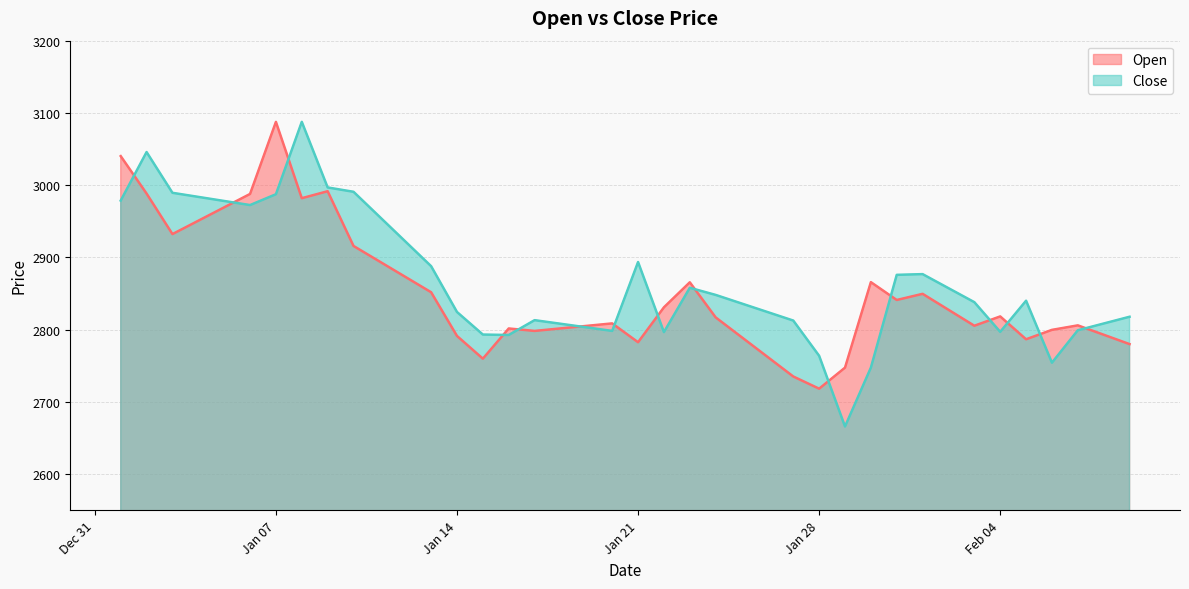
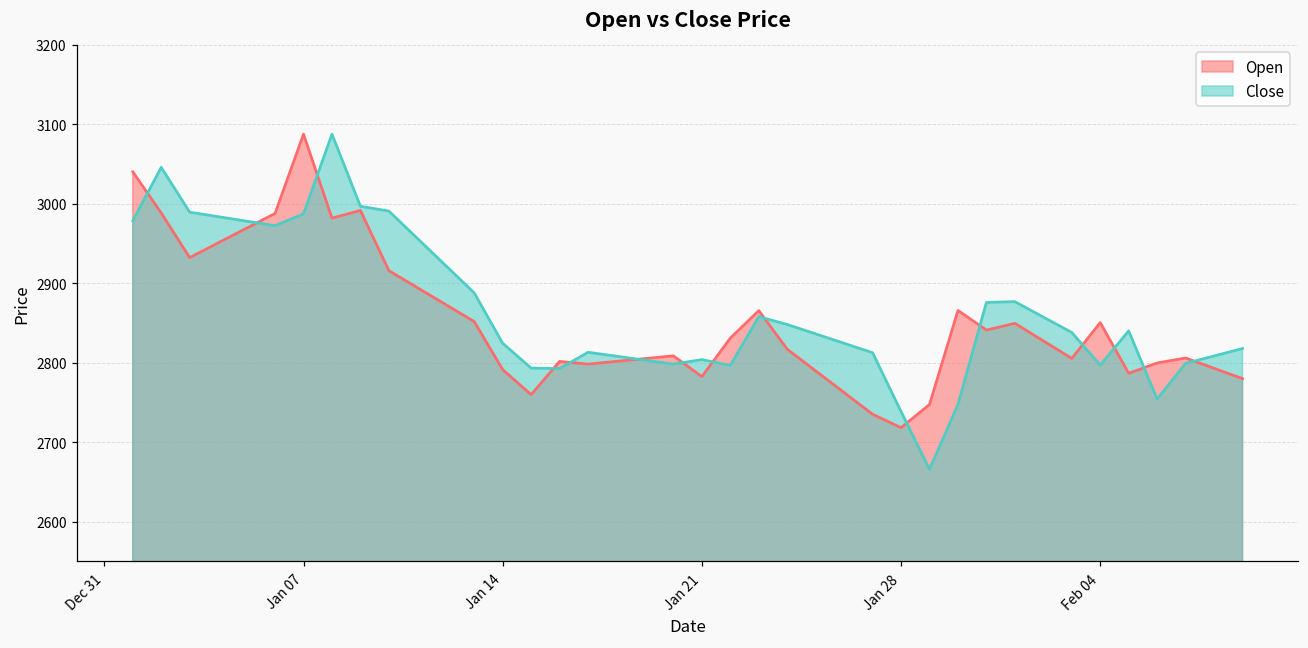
  {
    "Open": {
      "Jan 07": 3090,
      "Jan 14": 2790,
      "Jan 21": 2780,
      "Jan 28": 2720,
-     "Feb 04": 2820
+     "Feb 04": 2850
    },
    "Close": {
      "Jan 07": 2990,
      "Jan 14": 2820,
-     "Jan 21": 2890,
-     "Jan 28": 2760,
+     "Jan 21": 2800,
+     "Jan 28": 2740,
      "Feb 04": 2800
    }
  }
